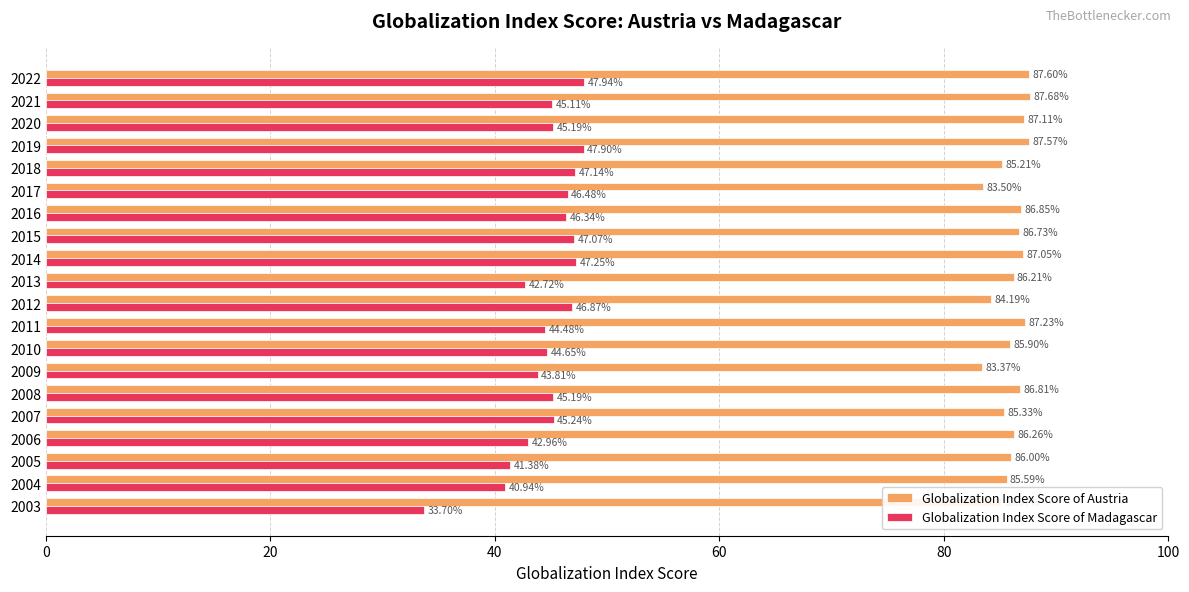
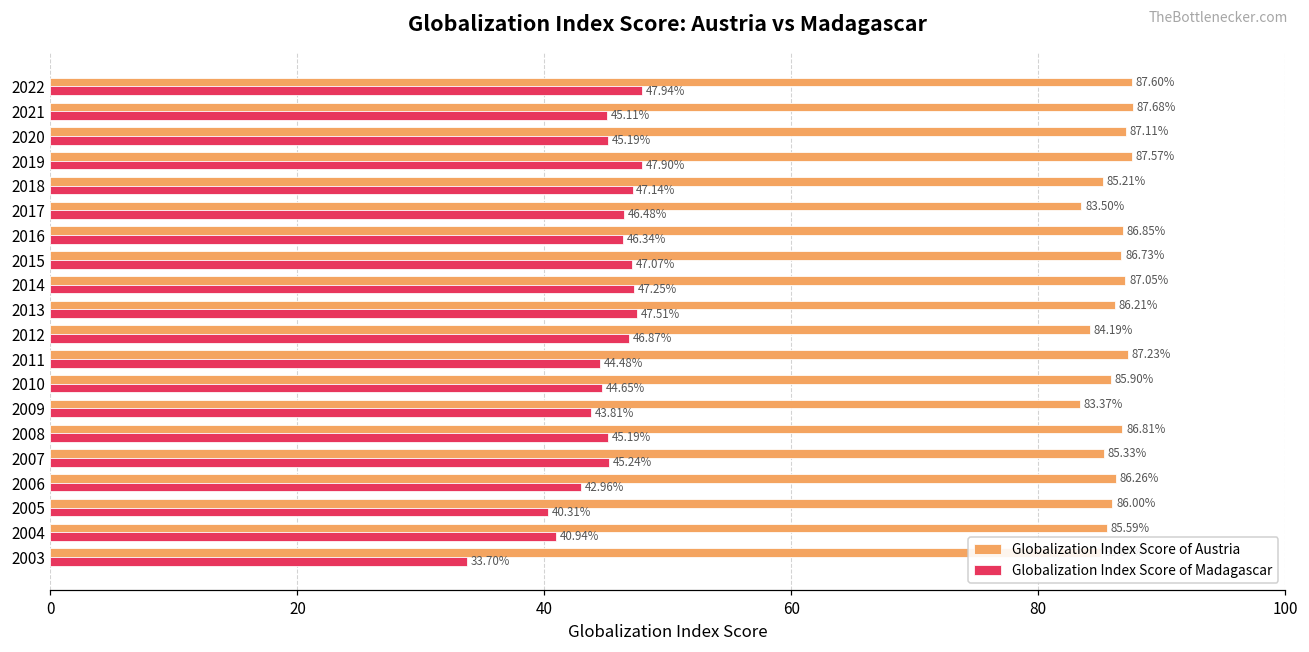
  {
    "Globalization Index Score of Austria": {
      "2022": "87.60%",
      "2021": "87.68%",
      "2020": "87.11%",
      "2019": "87.57%",
      "2018": "85.21%",
      "2017": "83.50%",
      "2016": "86.85%",
      "2015": "86.73%",
      "2014": "87.05%",
      "2013": "86.21%",
      "2012": "84.19%",
      "2011": "87.23%",
      "2010": "85.90%",
      "2009": "83.37%",
      "2008": "86.81%",
      "2007": "85.33%",
      "2006": "86.26%",
      "2005": "86.00%",
      "2004": "85.59%"
    },
    "Globalization Index Score of Madagascar": {
      "2022": "47.94%",
      "2021": "45.11%",
      "2020": "45.19%",
      "2019": "47.90%",
      "2018": "47.14%",
      "2017": "46.48%",
      "2016": "46.34%",
      "2015": "47.07%",
      "2014": "47.25%",
-     "2013": "42.72%",
+     "2013": "47.51%",
      "2012": "46.87%",
      "2011": "44.48%",
      "2010": "44.65%",
      "2009": "43.81%",
      "2008": "45.19%",
      "2007": "45.24%",
      "2006": "42.96%",
-     "2005": "41.38%",
+     "2005": "40.31%",
      "2004": "40.94%",
      "2003": "33.70%"
    }
  }
